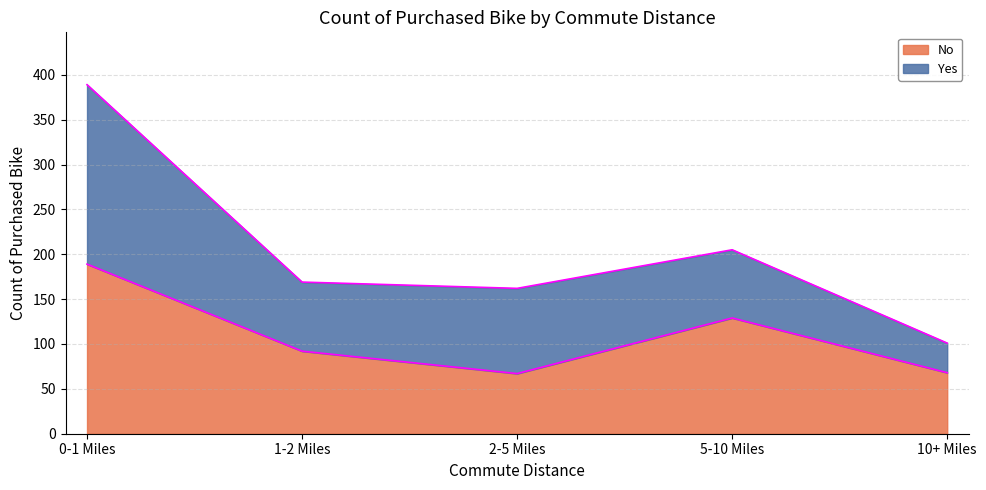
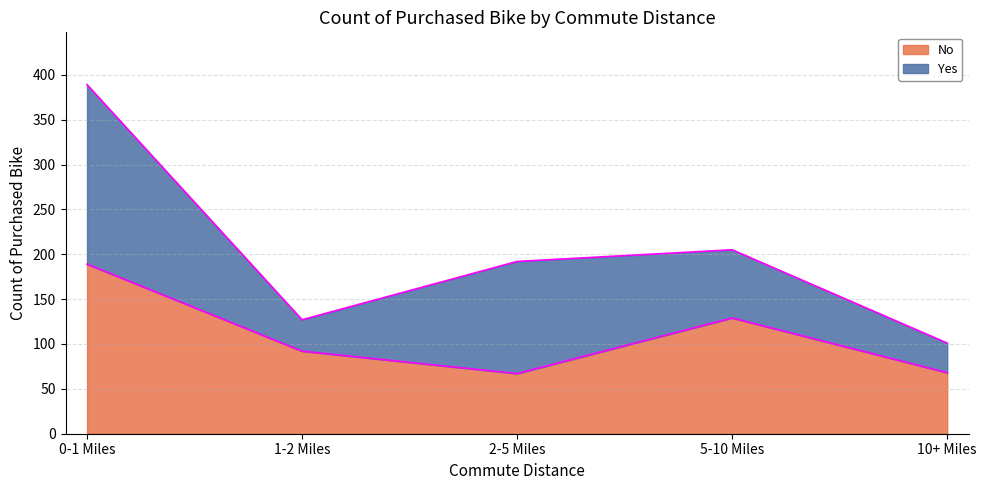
  {
    "No": {
      "0-1 Miles": 190,
      "1-2 Miles": 90,
      "2-5 Miles": 70,
      "5-10 Miles": 130,
      "10+ Miles": 70
    },
    "Yes": {
      "0-1 Miles": 200,
-     "1-2 Miles": 80,
-     "2-5 Miles": 100,
+     "1-2 Miles": 40,
+     "2-5 Miles": 130,
      "5-10 Miles": 80,
      "10+ Miles": 30
    }
  }
